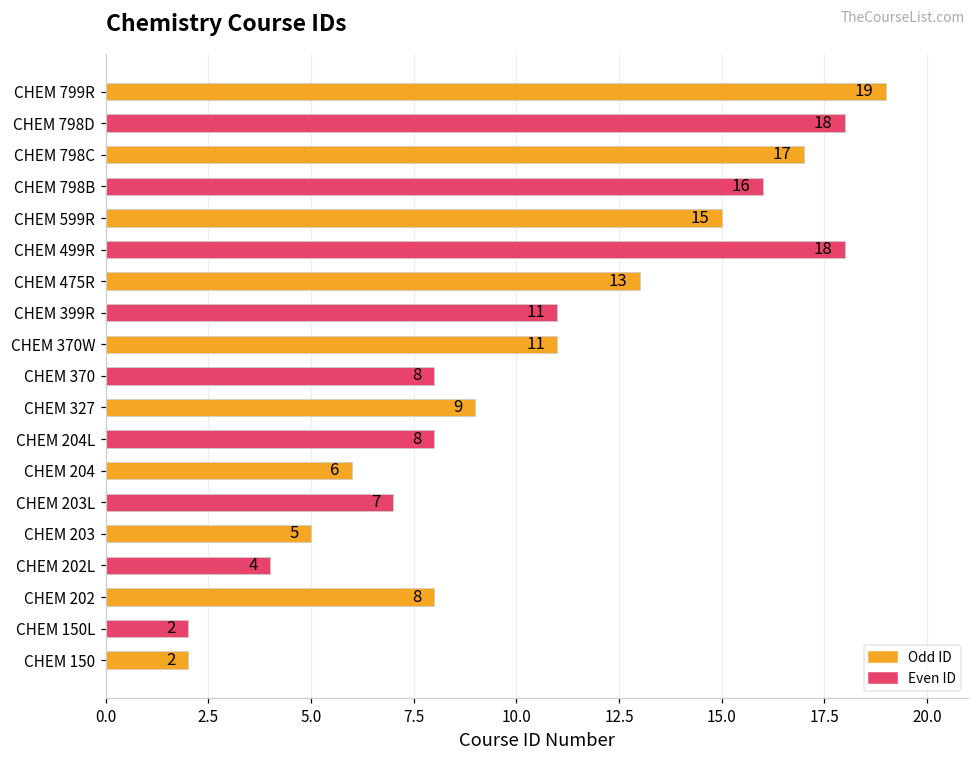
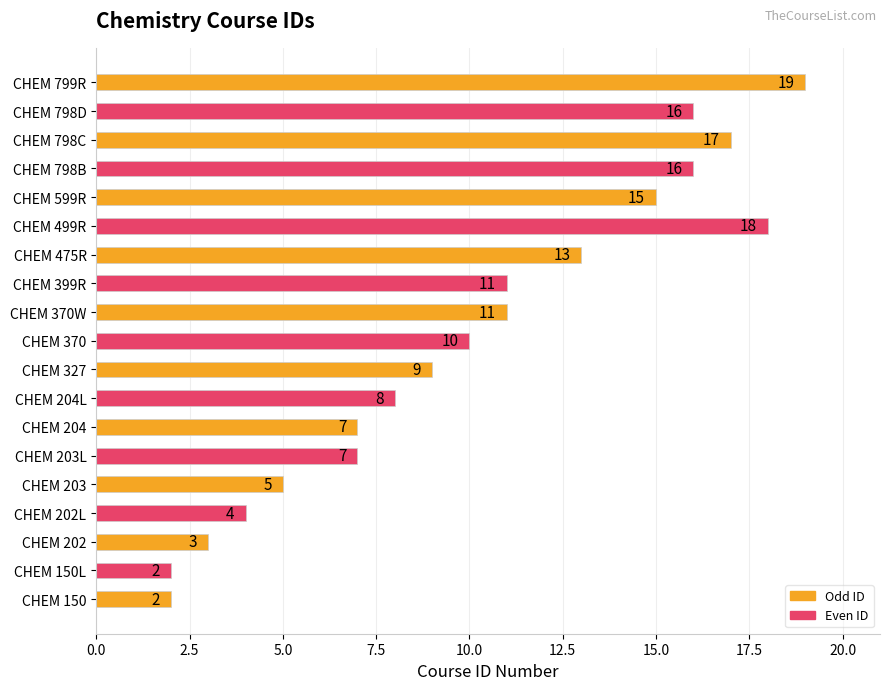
  {
    "CHEM 799R": 19,
-   "CHEM 798D": 18,
+   "CHEM 798D": 16,
    "CHEM 798C": 17,
    "CHEM 798B": 16,
    "CHEM 599R": 15,
    "CHEM 499R": 18,
    "CHEM 475R": 13,
    "CHEM 399R": 11,
    "CHEM 370W": 11,
-   "CHEM 370": 8,
+   "CHEM 370": 10,
    "CHEM 327": 9,
    "CHEM 204L": 8,
-   "CHEM 204": 6,
+   "CHEM 204": 7,
    "CHEM 203L": 7,
    "CHEM 203": 5,
    "CHEM 202L": 4,
-   "CHEM 202": 8,
+   "CHEM 202": 3,
    "CHEM 150L": 2,
    "CHEM 150": 2
  }
